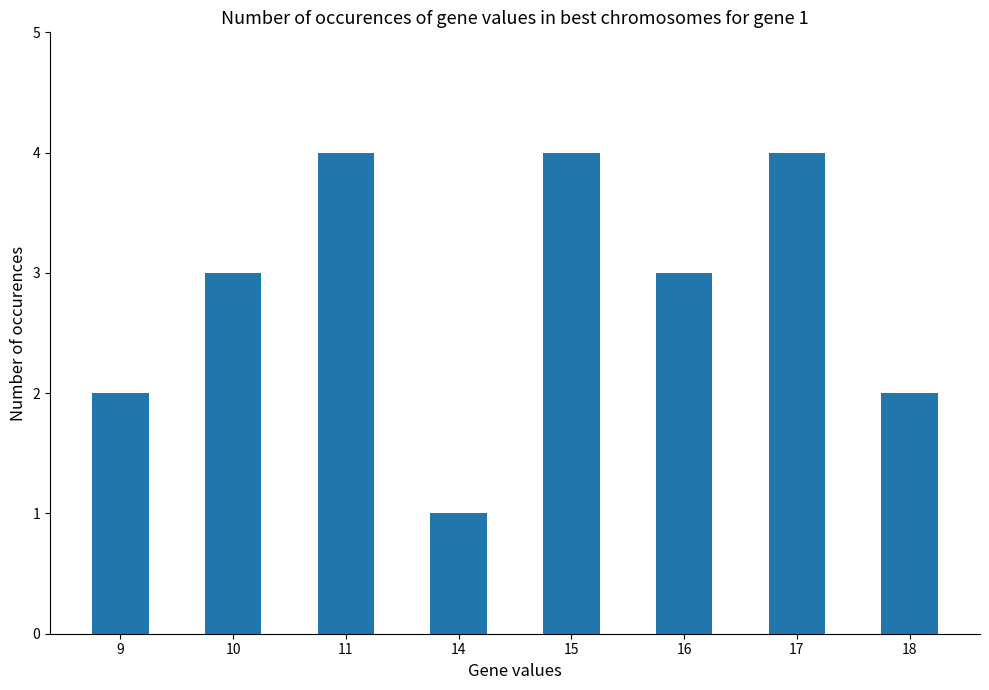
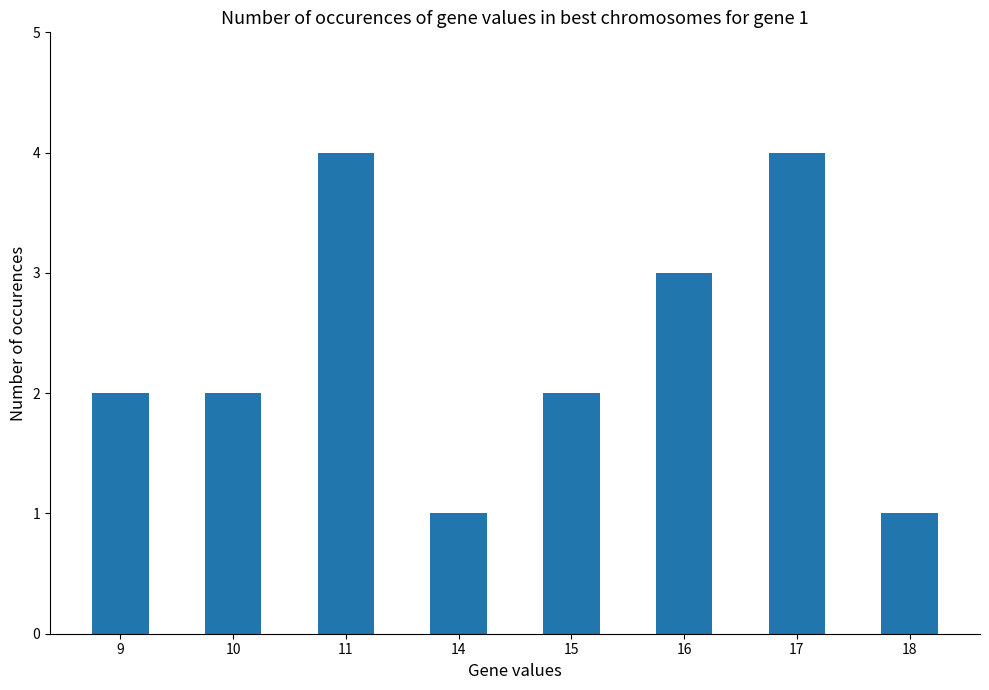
  {
    "9": 2,
-   "10": 3,
+   "10": 2,
    "11": 4,
    "14": 1,
-   "15": 4,
+   "15": 2,
    "16": 3,
    "17": 4,
-   "18": 2
+   "18": 1
  }
